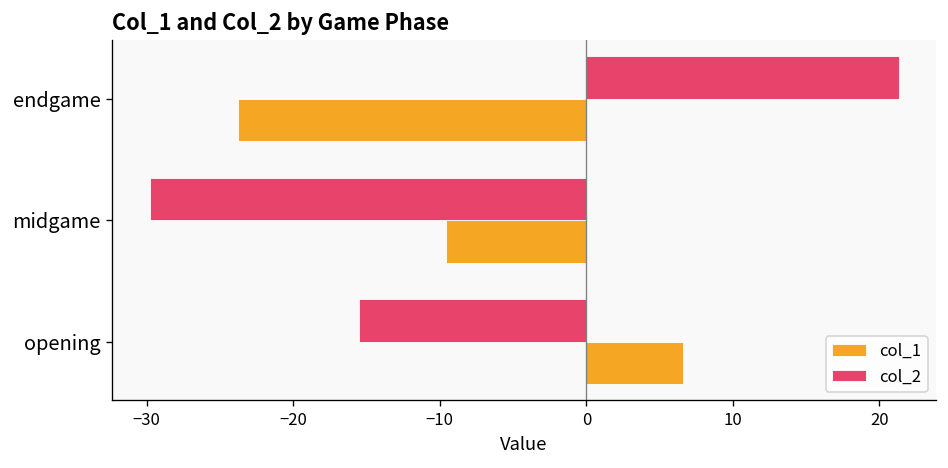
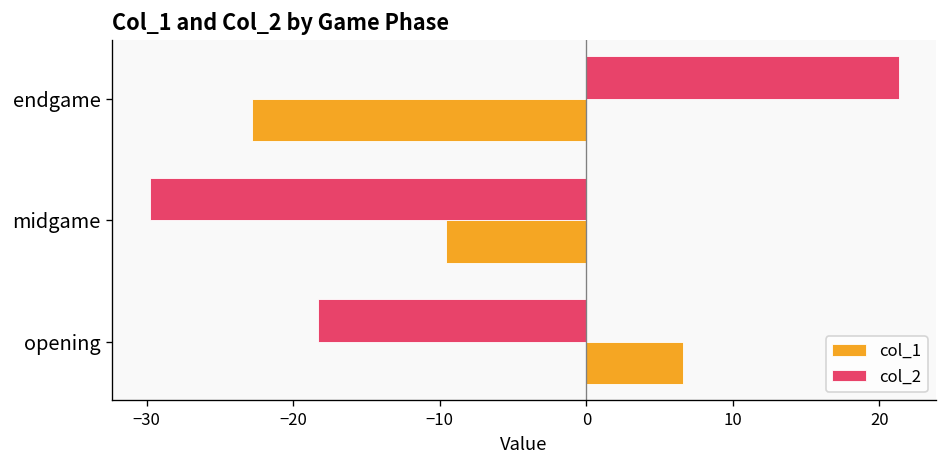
  {
    "col_1": {
-     "endgame": -23.8,
+     "endgame": -22.8,
      "midgame": -9.6,
      "opening": 6.6
    },
    "col_2": {
      "endgame": 21.3,
      "midgame": -29.8,
-     "opening": -15.5
+     "opening": -18.3
    }
  }
